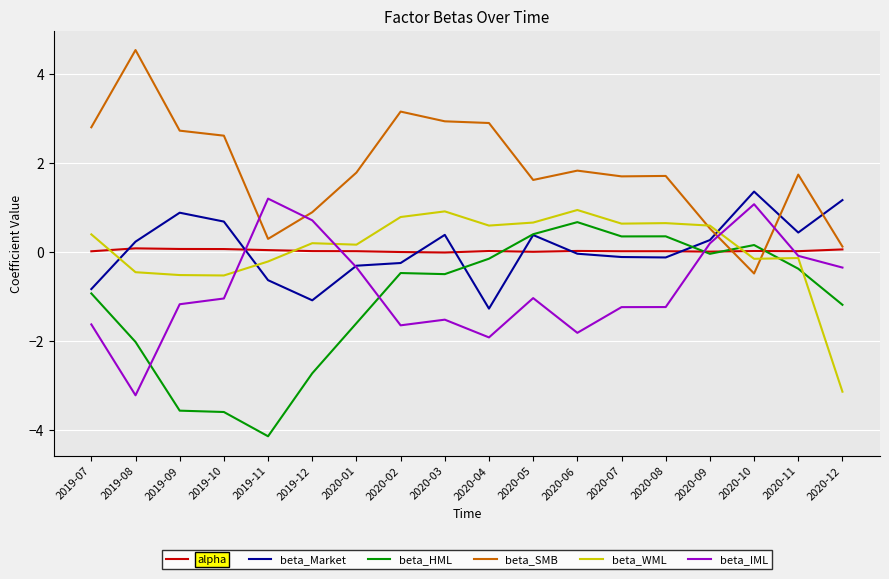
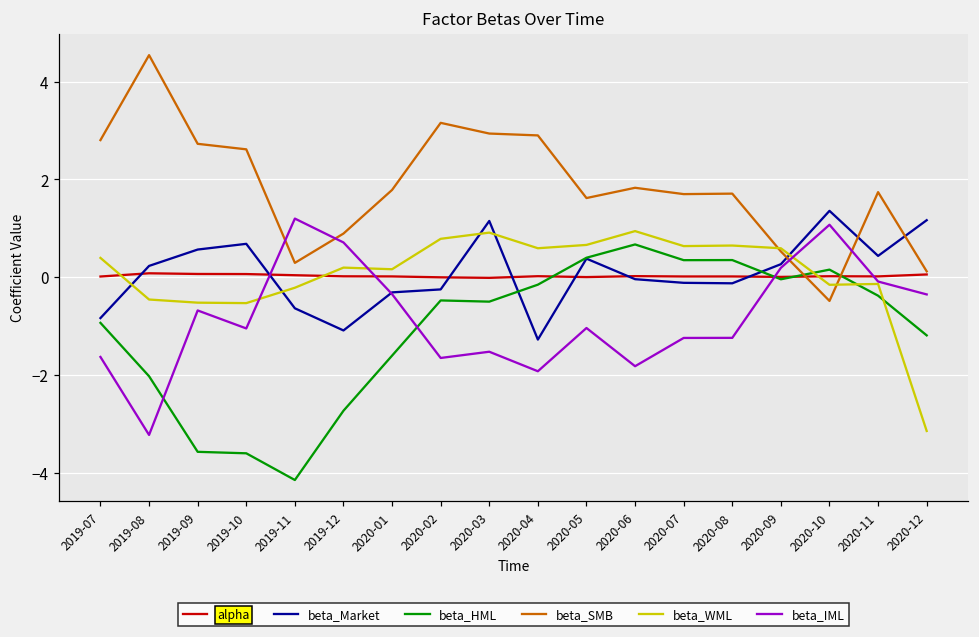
  {
    "alpha": {
      "2019-07": 0.0,
      "2019-08": 0.1,
      "2019-09": 0.1,
      "2019-10": 0.1,
      "2019-11": 0.0,
      "2019-12": 0.0,
      "2020-01": 0.0,
      "2020-02": 0.0,
      "2020-03": 0.0,
      "2020-04": 0.0,
      "2020-05": 0.0,
      "2020-06": 0.0,
      "2020-07": 0.0,
      "2020-08": 0.0,
      "2020-10": 0.0,
      "2020-11": 0.0,
      "2020-12": 0.1
    },
    "beta_Market": {
      "2019-07": -0.8,
      "2019-08": 0.2,
-     "2019-09": 0.9,
+     "2019-09": 0.6,
      "2019-10": 0.7,
      "2019-11": -0.6,
      "2019-12": -1.1,
      "2020-02": -0.2,
-     "2020-03": 0.4,
+     "2020-03": 1.2,
      "2020-04": -1.3,
      "2020-06": 0.0,
      "2020-07": -0.1,
      "2020-08": -0.1,
      "2020-09": 0.3,
      "2020-10": 1.4,
      "2020-11": 0.4,
      "2020-12": 1.2
    },
    "beta_HML": {
      "2019-07": -0.9,
      "2019-08": -2.0,
      "2019-09": -3.6,
      "2019-10": -3.6,
      "2019-11": -4.1,
      "2019-12": -2.7,
      "2020-01": -1.6,
      "2020-02": -0.5,
      "2020-03": -0.5,
      "2020-04": -0.1,
      "2020-06": 0.7,
      "2020-07": 0.4,
      "2020-08": 0.4,
      "2020-10": 0.2,
      "2020-11": -0.4,
      "2020-12": -1.2
    },
    "beta_SMB": {
      "2019-07": 2.8,
      "2019-08": 4.5,
      "2019-09": 2.7,
      "2019-10": 2.6,
      "2019-11": 0.3,
      "2019-12": 0.9,
      "2020-01": 1.8,
      "2020-02": 3.2,
      "2020-03": 2.9,
      "2020-04": 2.9,
      "2020-05": 1.6,
      "2020-06": 1.8,
      "2020-07": 1.7,
      "2020-08": 1.7,
      "2020-09": 0.5,
      "2020-10": -0.5,
      "2020-11": 1.7,
      "2020-12": 0.1
    },
    "beta_WML": {
      "2019-07": 0.4,
      "2019-08": -0.5,
      "2019-09": -0.5,
      "2019-10": -0.5,
      "2019-11": -0.2,
      "2019-12": 0.2,
      "2020-01": 0.2,
      "2020-02": 0.8,
      "2020-03": 0.9,
      "2020-04": 0.6,
      "2020-05": 0.7,
      "2020-06": 0.9,
      "2020-07": 0.6,
      "2020-08": 0.7,
      "2020-09": 0.6,
      "2020-10": -0.2,
      "2020-12": -3.1
    },
    "beta_IML": {
      "2019-07": -1.6,
      "2019-08": -3.2,
-     "2019-09": -1.2,
+     "2019-09": -0.7,
      "2019-10": -1.0,
      "2019-11": 1.2,
      "2019-12": 0.7,
      "2020-02": -1.6,
      "2020-03": -1.5,
      "2020-04": -1.9,
      "2020-05": -1.0,
      "2020-06": -1.8,
      "2020-07": -1.2,
      "2020-08": -1.2,
      "2020-09": 0.2,
      "2020-10": 1.1,
      "2020-12": -0.3
    }
  }
